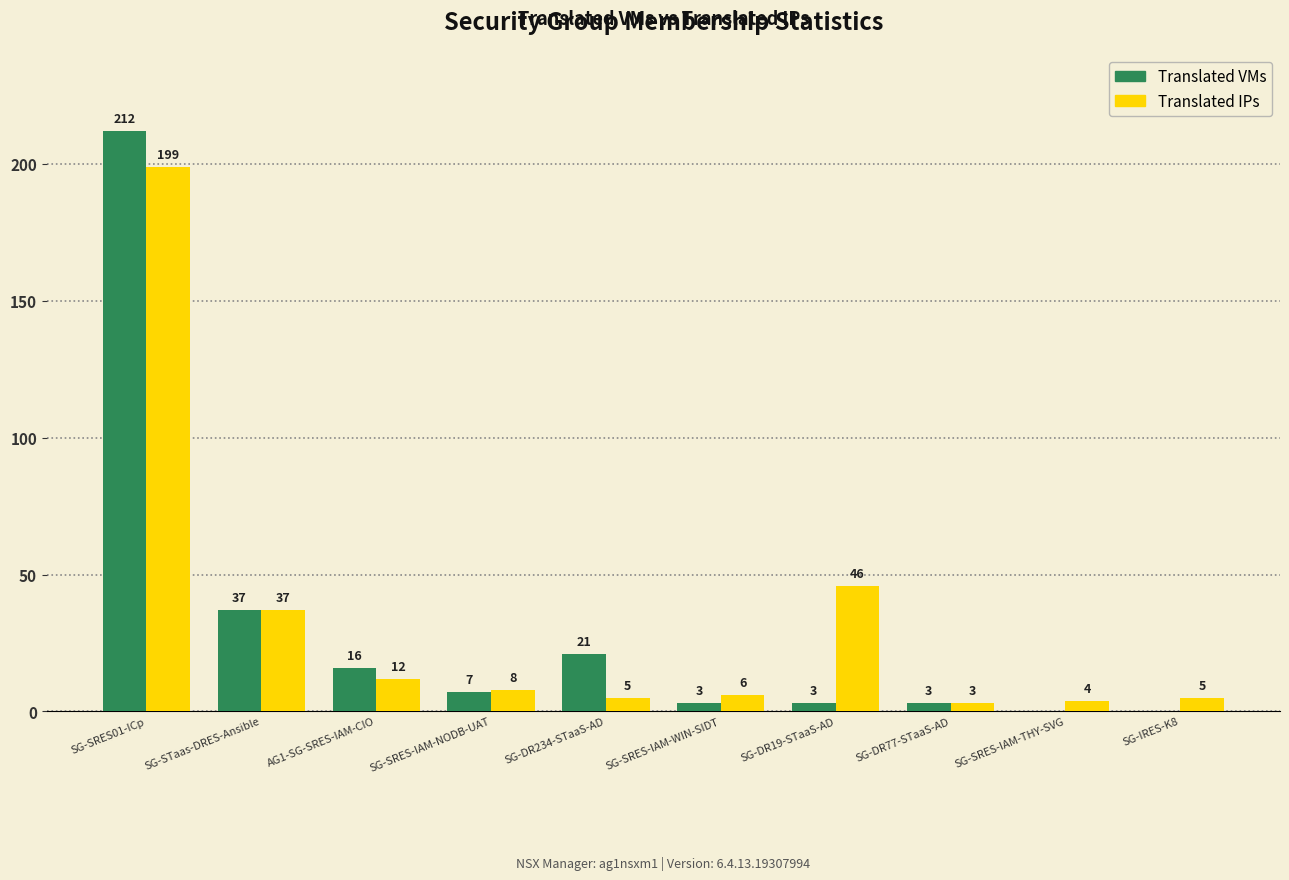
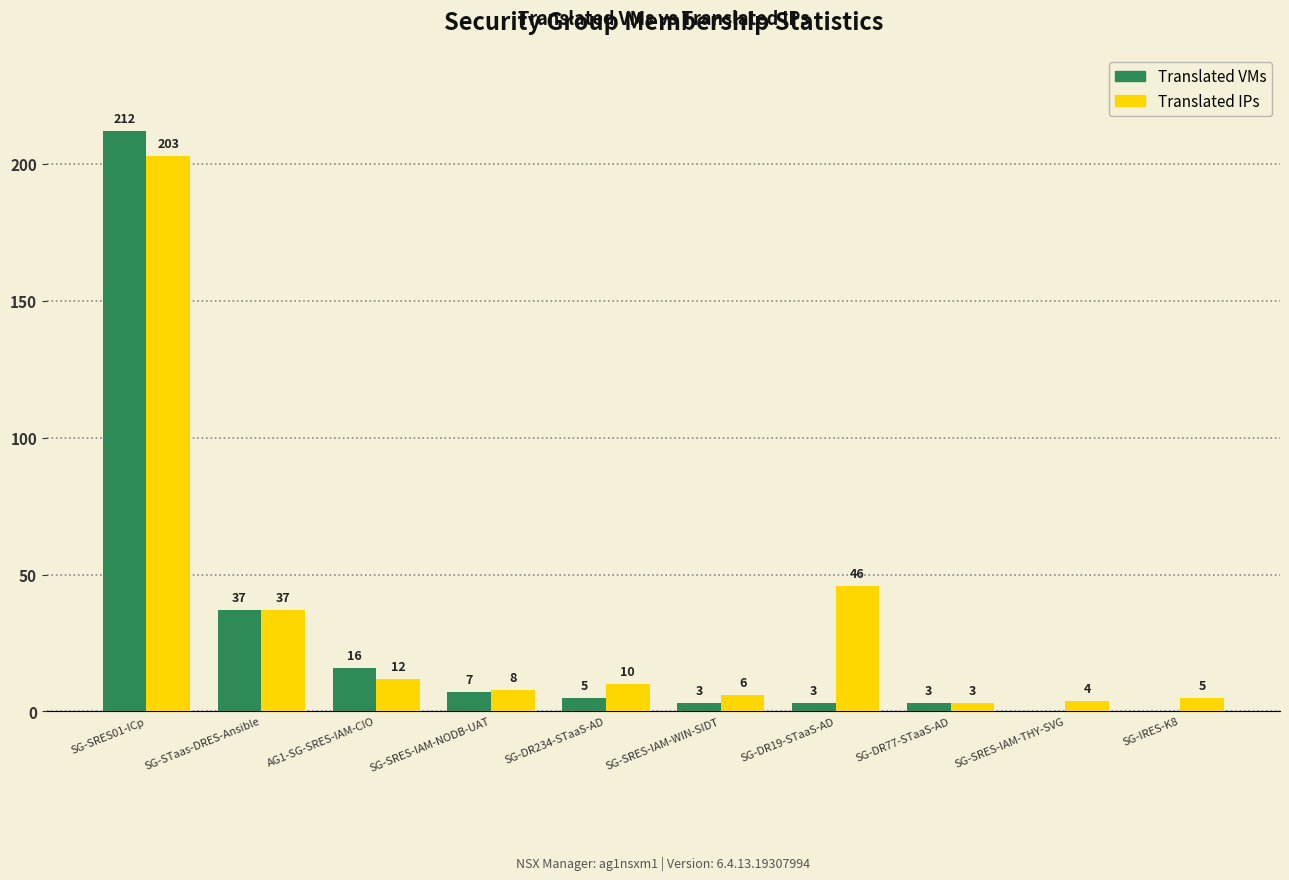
  {
    "Translated VMs": {
      "SG-SRES01-ICp": 212,
      "SG-STaas-DRES-Ansible": 37,
      "AG1-SG-SRES-IAM-CIO": 16,
      "SG-SRES-IAM-NODB-UAT": 7,
-     "SG-DR234-STaaS-AD": 21,
+     "SG-DR234-STaaS-AD": 5,
      "SG-SRES-IAM-WIN-SIDT": 3,
      "SG-DR19-STaaS-AD": 3,
      "SG-DR77-STaaS-AD": 3
    },
    "Translated IPs": {
-     "SG-SRES01-ICp": 199,
+     "SG-SRES01-ICp": 203,
      "SG-STaas-DRES-Ansible": 37,
      "AG1-SG-SRES-IAM-CIO": 12,
      "SG-SRES-IAM-NODB-UAT": 8,
-     "SG-DR234-STaaS-AD": 5,
+     "SG-DR234-STaaS-AD": 10,
      "SG-SRES-IAM-WIN-SIDT": 6,
      "SG-DR19-STaaS-AD": 46,
      "SG-DR77-STaaS-AD": 3,
      "SG-SRES-IAM-THY-SVG": 4,
      "SG-IRES-K8": 5
    }
  }
